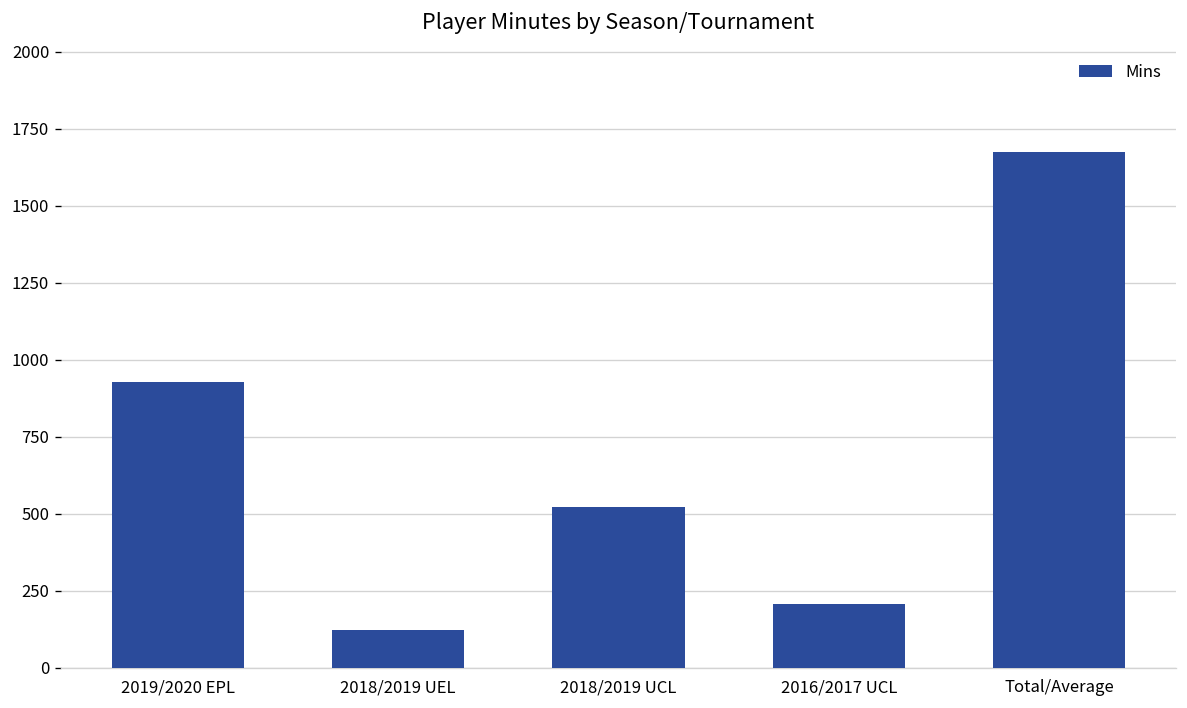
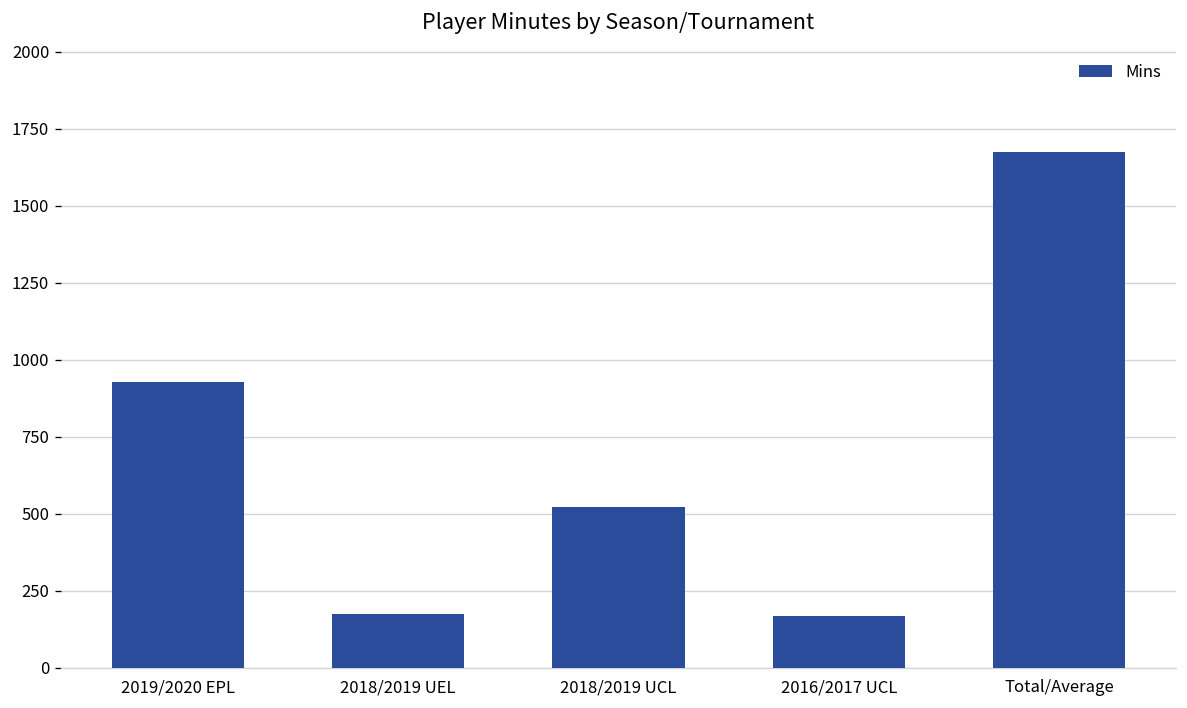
  {
    "2019/2020 EPL": 930,
-   "2018/2019 UEL": 120,
+   "2018/2019 UEL": 170,
    "2018/2019 UCL": 520,
-   "2016/2017 UCL": 210,
+   "2016/2017 UCL": 170,
    "Total/Average": 1680
  }
